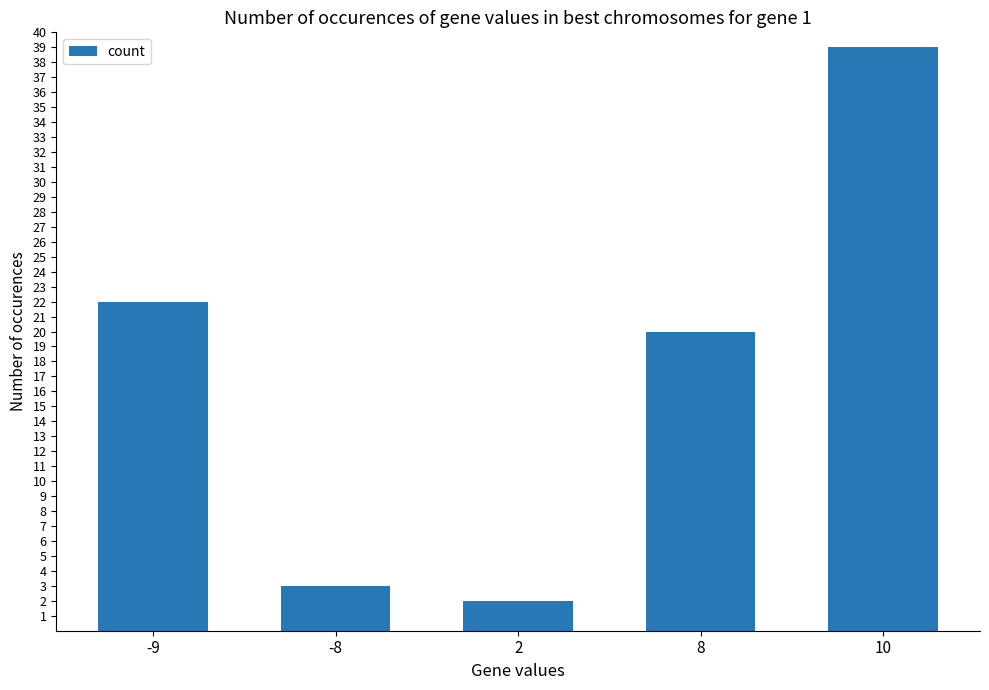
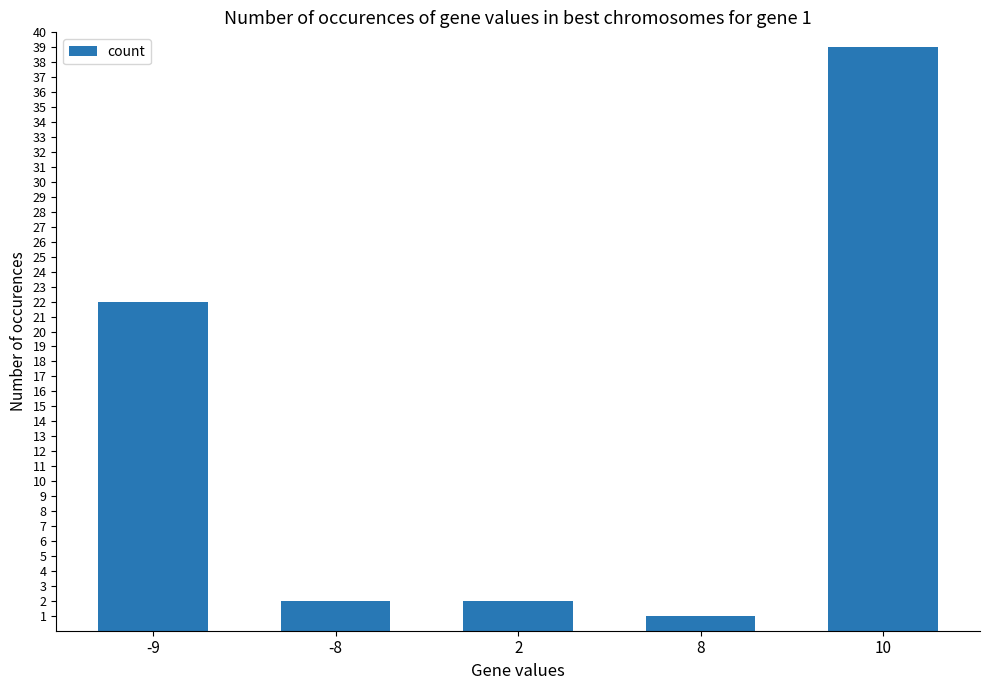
  {
    "-9": 22,
-   "-8": 3,
+   "-8": 2,
    "2": 2,
-   "8": 20,
+   "8": 1,
    "10": 39
  }
